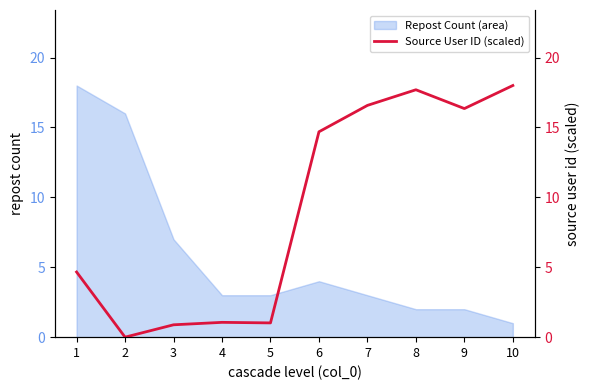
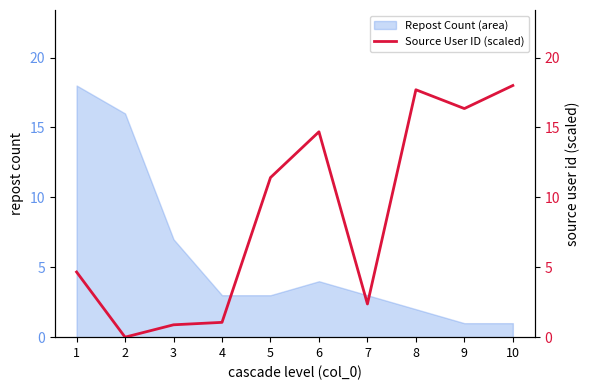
  {
    "Repost Count (area)": {
      "1": 18,
      "2": 16,
      "3": 7,
      "4": 3,
      "5": 3,
      "6": 4,
      "7": 3,
      "8": 2,
-     "9": 2,
+     "9": 1,
      "10": 1
    },
    "Source User ID (scaled)": {
      "1": 4.7,
      "2": 0.0,
      "3": 0.9,
      "4": 1.1,
-     "5": 1.0,
+     "5": 11.4,
      "6": 14.7,
-     "7": 16.6,
+     "7": 2.4,
      "8": 17.7,
      "9": 16.4,
      "10": 18.0
    }
  }
